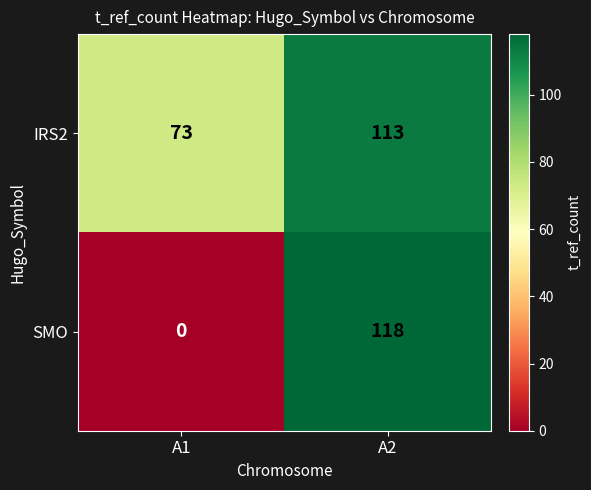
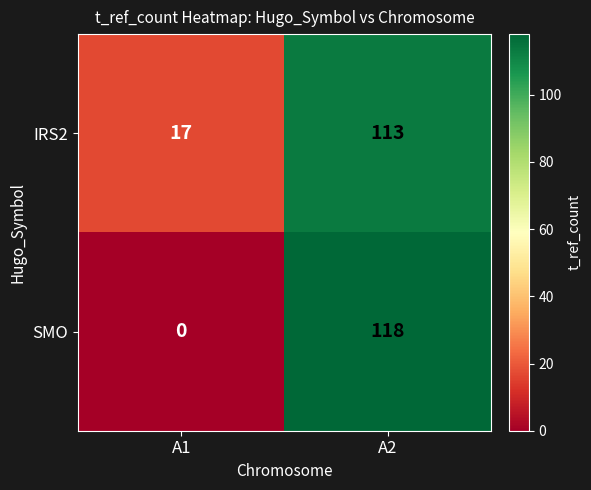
  {
    "IRS2": {
-     "A1": 73,
+     "A1": 17,
      "A2": 113
    },
    "SMO": {
      "A1": 0,
      "A2": 118
    }
  }
